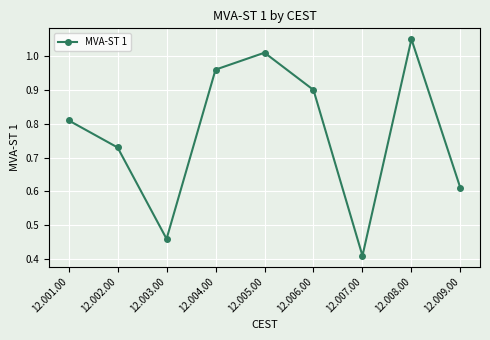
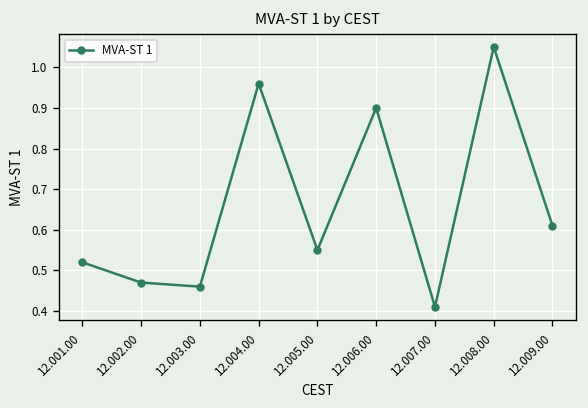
  {
-   "12.001.00": 0.81,
-   "12.002.00": 0.73,
+   "12.001.00": 0.52,
+   "12.002.00": 0.47,
    "12.003.00": 0.46,
    "12.004.00": 0.96,
-   "12.005.00": 1.01,
+   "12.005.00": 0.55,
    "12.006.00": 0.90,
    "12.007.00": 0.41,
    "12.008.00": 1.05,
    "12.009.00": 0.61
  }
